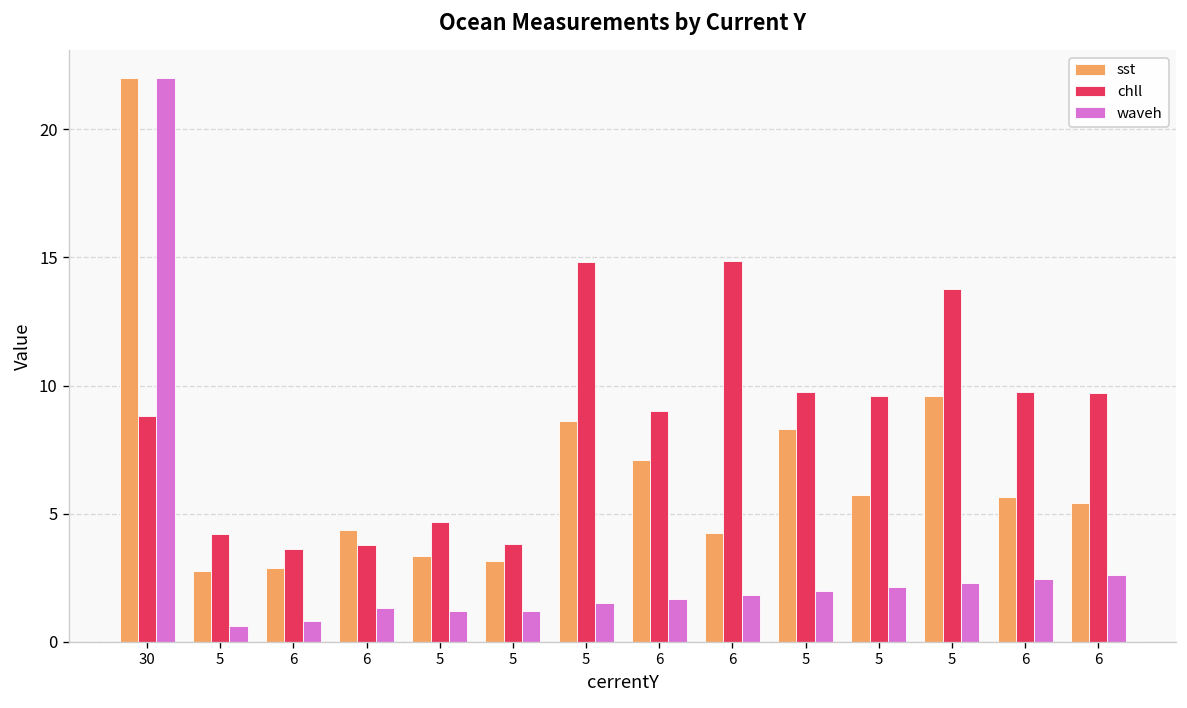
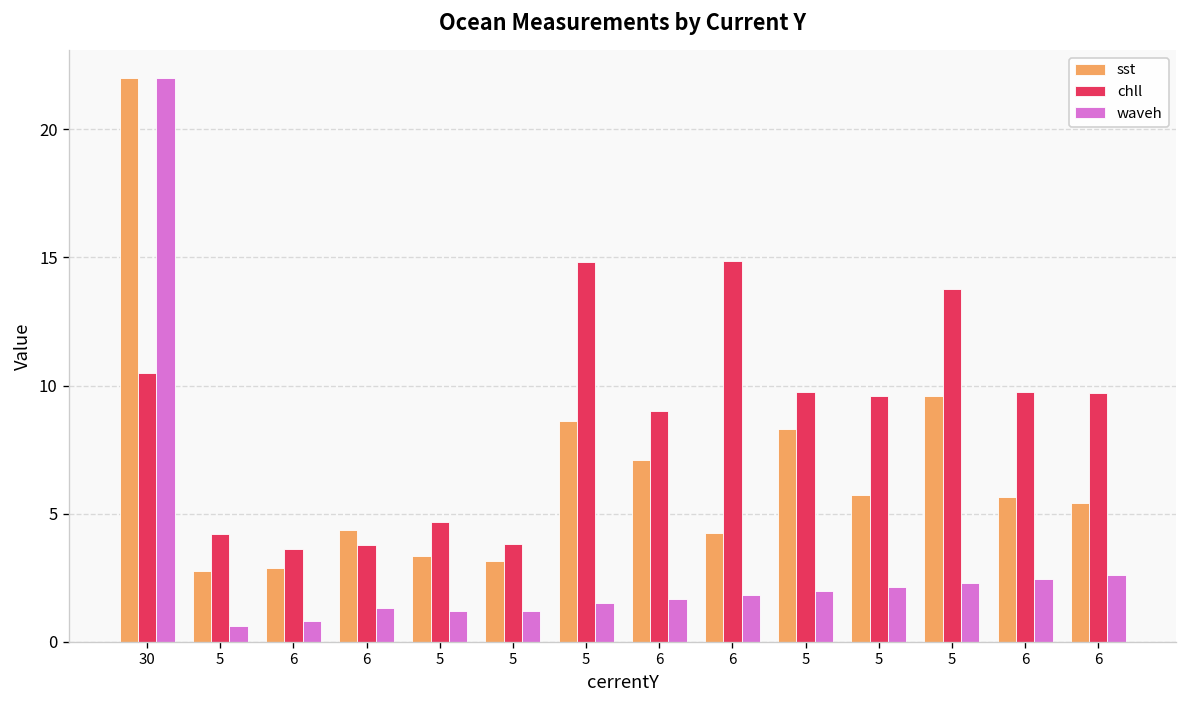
  {
    "sst": {
      "30": 22.0
    },
    "chll": {
-     "30": 8.8
+     "30": 10.5
    },
    "waveh": {
      "30": 22.0
    }
  }
